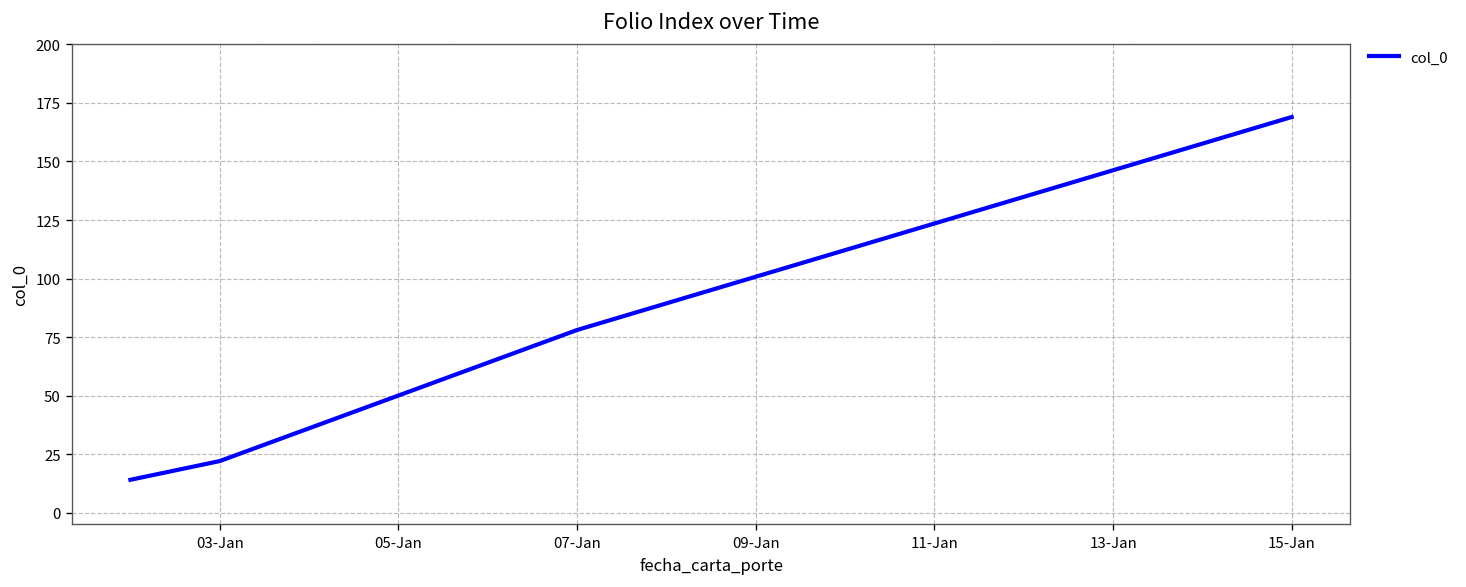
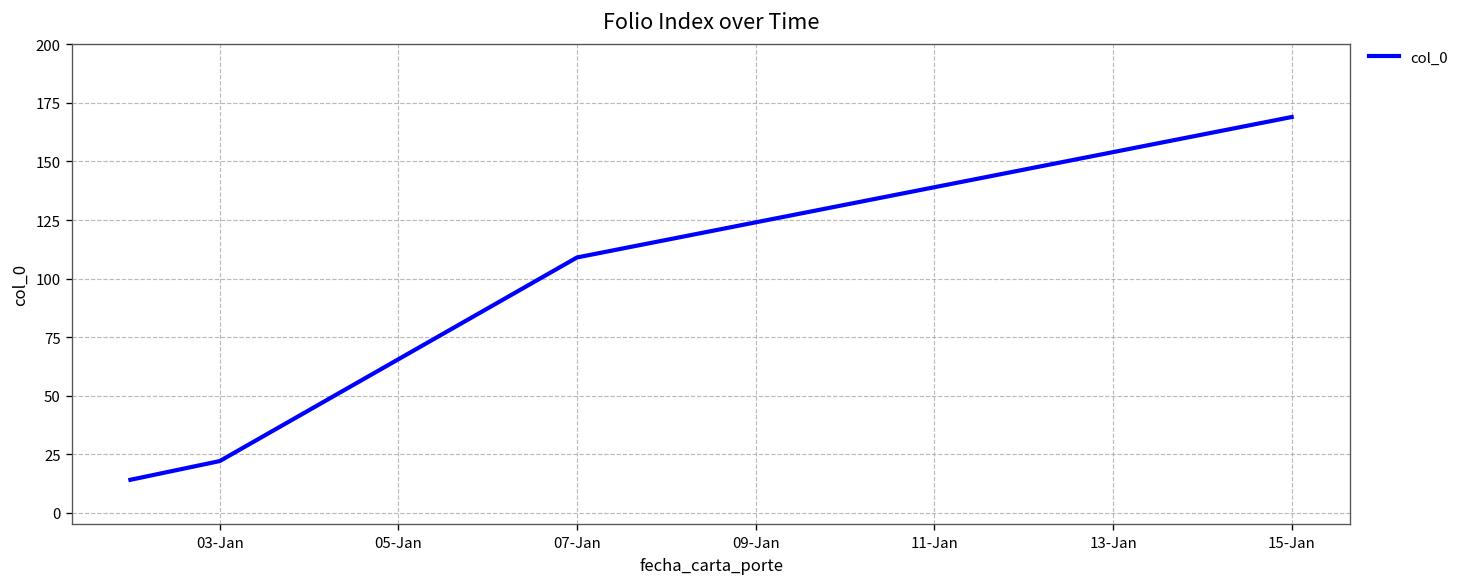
  {
    "03-Jan": 22,
-   "07-Jan": 78,
+   "07-Jan": 109,
    "15-Jan": 169
  }
